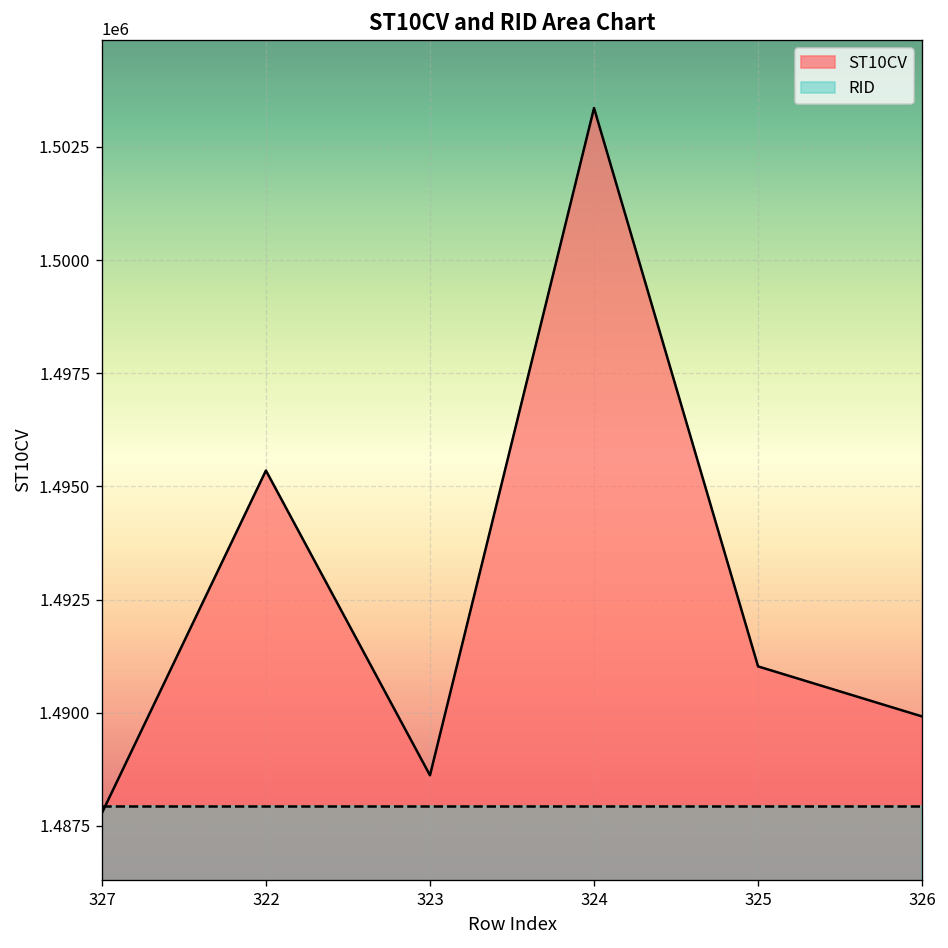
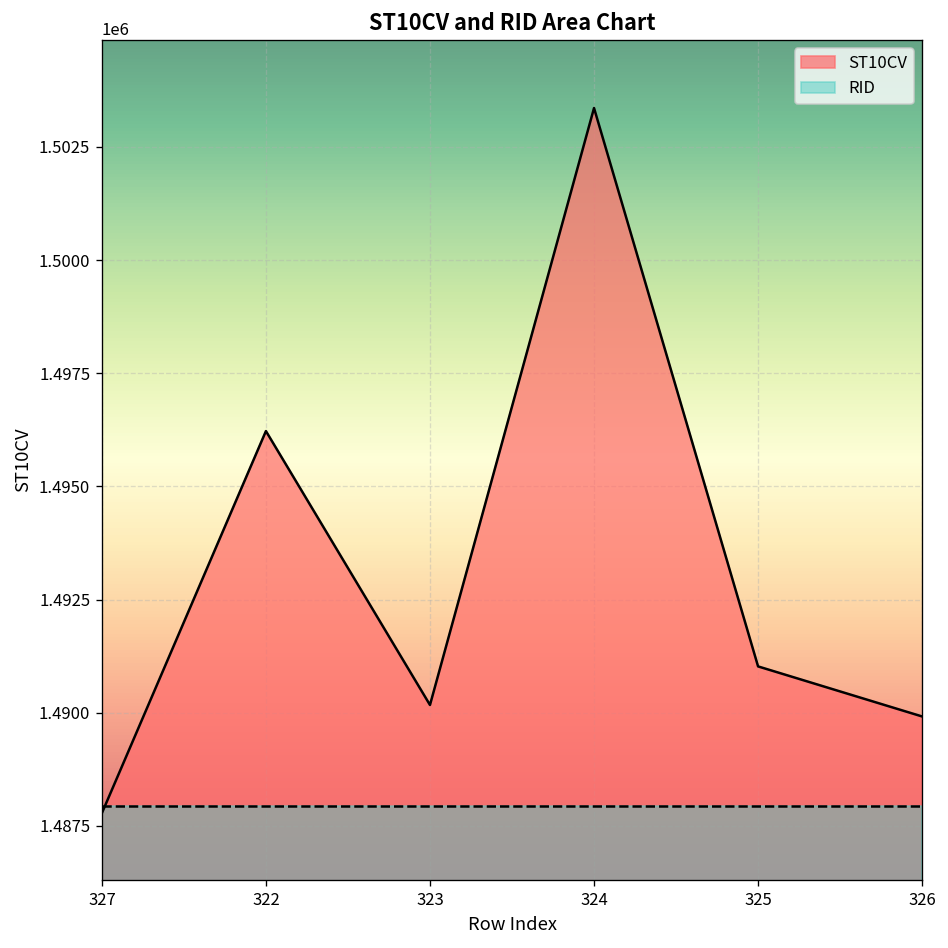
  {
    "ST10CV": {
      "327": 1487800,
-     "322": 1495400,
-     "323": 1488600,
+     "322": 1496200,
+     "323": 1490200,
      "324": 1503400,
      "325": 1491000,
      "326": 1489900
    },
    "RID": {
      "327": 1487900,
      "322": 1487900,
      "323": 1487900,
      "324": 1487900,
      "325": 1487900,
      "326": 1487900
    }
  }
